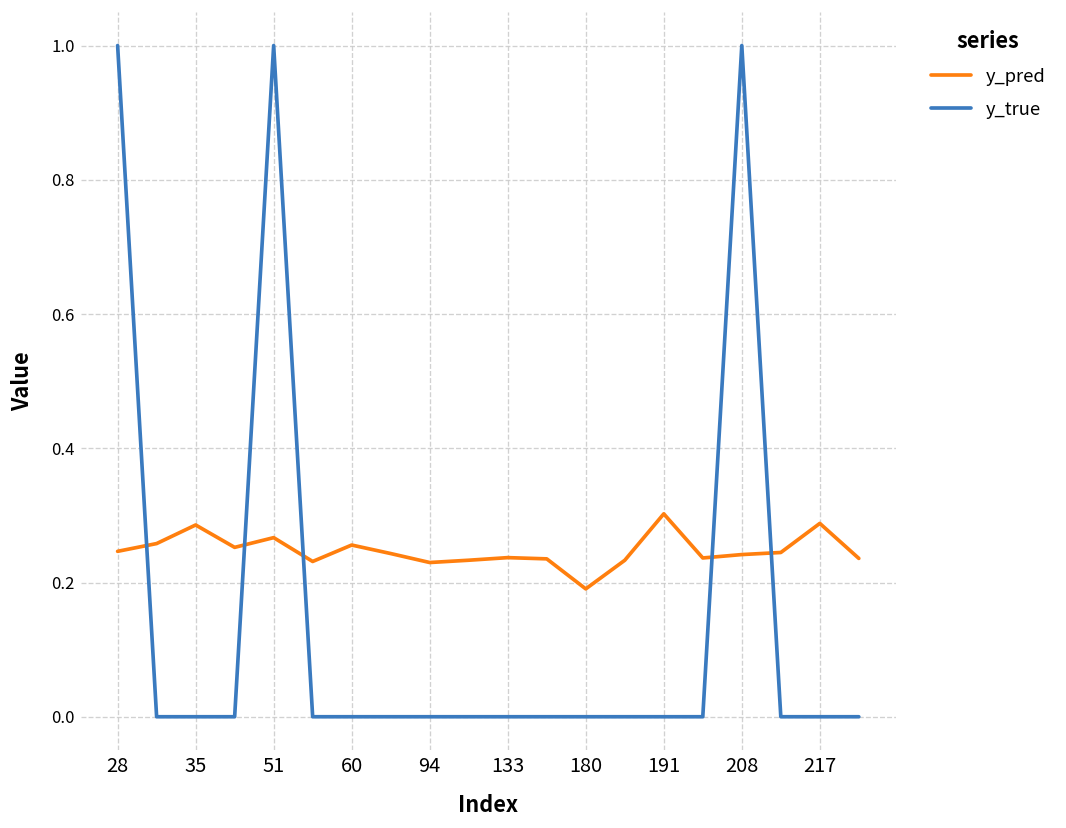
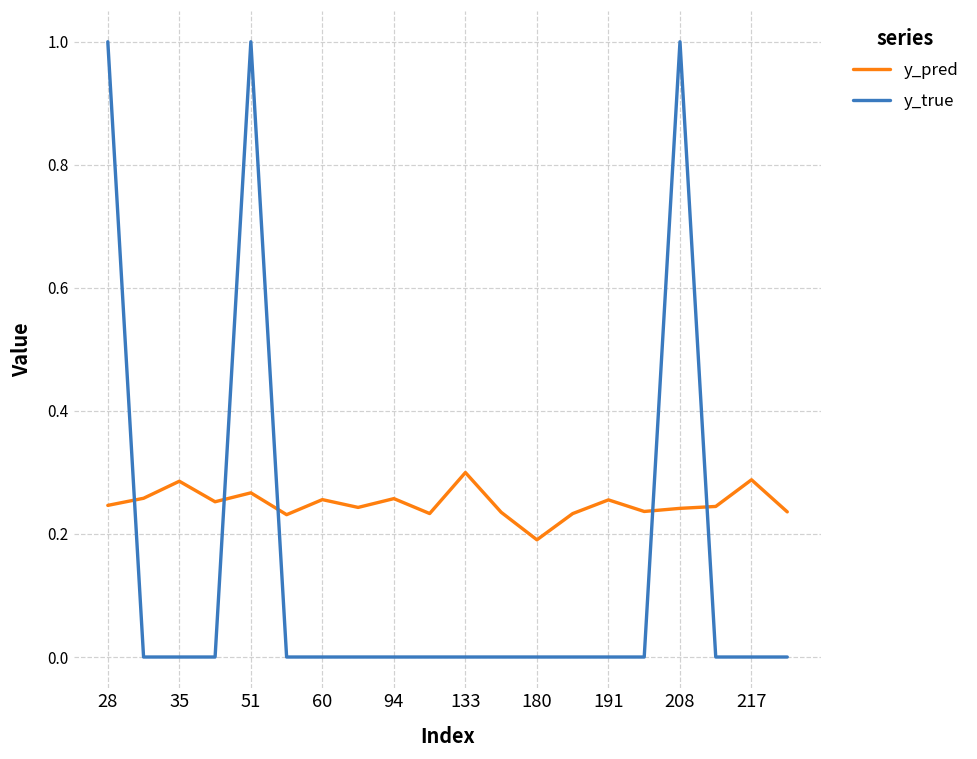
  {
    "y_pred": {
      "28": 0.25,
      "35": 0.29,
      "51": 0.27,
      "60": 0.26,
-     "94": 0.23,
-     "133": 0.24,
+     "94": 0.26,
+     "133": 0.30,
      "180": 0.19,
-     "191": 0.30,
+     "191": 0.26,
      "208": 0.24,
      "217": 0.29
    },
    "y_true": {
      "28": 1.00,
      "35": 0.00,
      "51": 1.00,
      "60": 0.00,
      "94": 0.00,
      "133": 0.00,
      "180": 0.00,
      "191": 0.00,
      "208": 1.00,
      "217": 0.00
    }
  }
